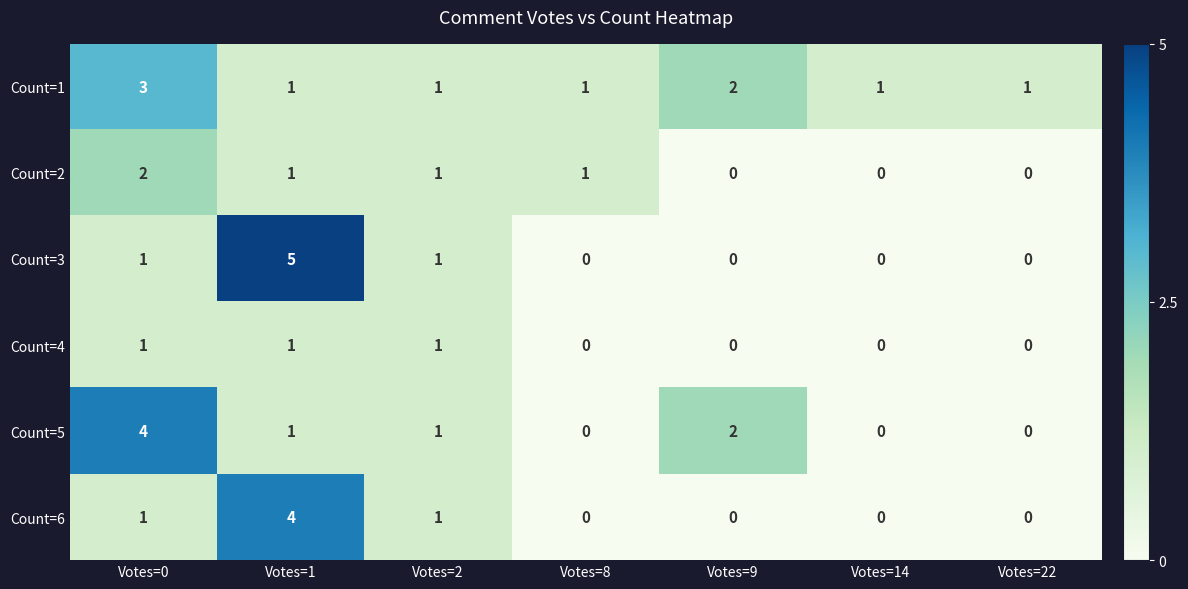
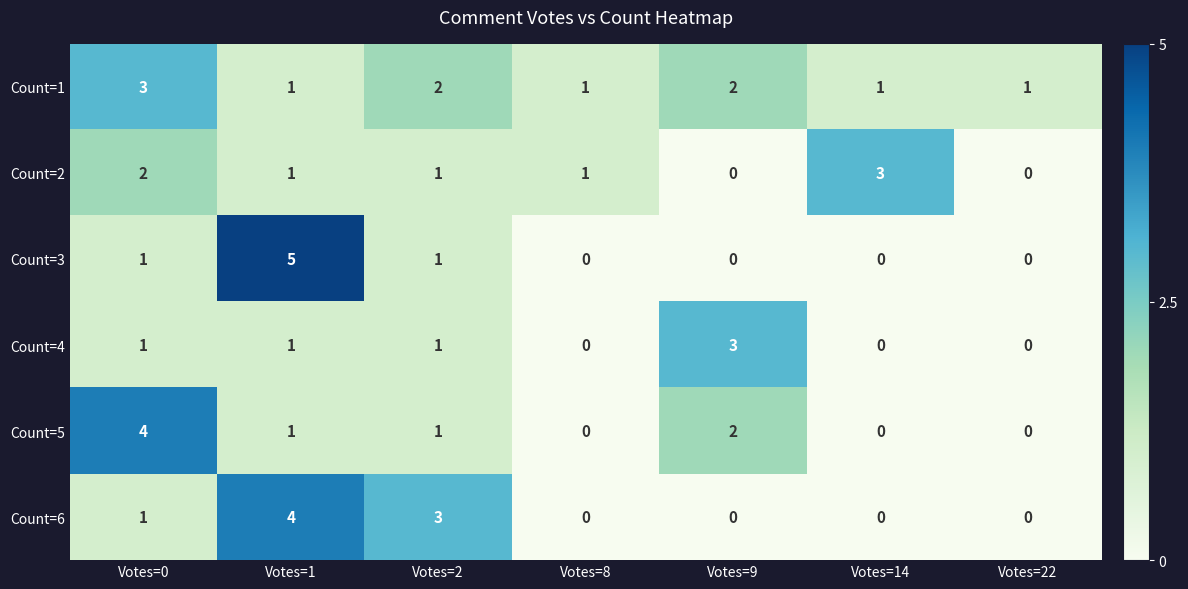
  {
    "Count=1": {
      "Votes=0": 3,
      "Votes=1": 1,
-     "Votes=2": 1,
+     "Votes=2": 2,
      "Votes=8": 1,
      "Votes=9": 2,
      "Votes=14": 1,
      "Votes=22": 1
    },
    "Count=2": {
      "Votes=0": 2,
      "Votes=1": 1,
      "Votes=2": 1,
      "Votes=8": 1,
      "Votes=9": 0,
-     "Votes=14": 0,
+     "Votes=14": 3,
      "Votes=22": 0
    },
    "Count=3": {
      "Votes=0": 1,
      "Votes=1": 5,
      "Votes=2": 1,
      "Votes=8": 0,
      "Votes=9": 0,
      "Votes=14": 0,
      "Votes=22": 0
    },
    "Count=4": {
      "Votes=0": 1,
      "Votes=1": 1,
      "Votes=2": 1,
      "Votes=8": 0,
-     "Votes=9": 0,
+     "Votes=9": 3,
      "Votes=14": 0,
      "Votes=22": 0
    },
    "Count=5": {
      "Votes=0": 4,
      "Votes=1": 1,
      "Votes=2": 1,
      "Votes=8": 0,
      "Votes=9": 2,
      "Votes=14": 0,
      "Votes=22": 0
    },
    "Count=6": {
      "Votes=0": 1,
      "Votes=1": 4,
-     "Votes=2": 1,
+     "Votes=2": 3,
      "Votes=8": 0,
      "Votes=9": 0,
      "Votes=14": 0,
      "Votes=22": 0
    }
  }
